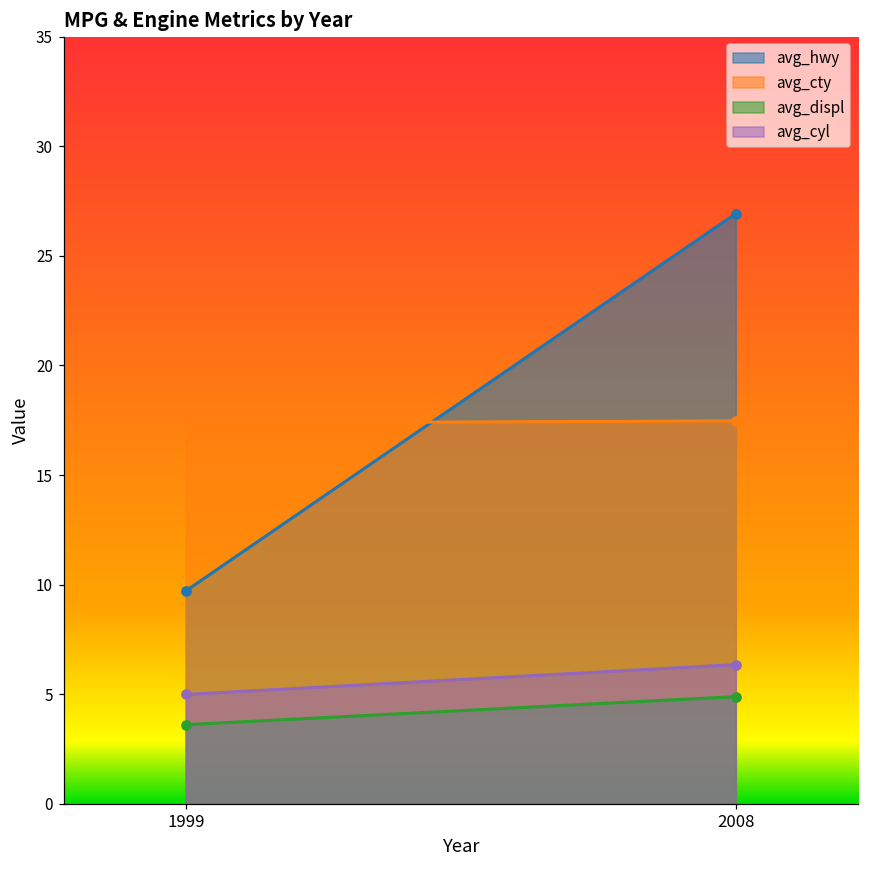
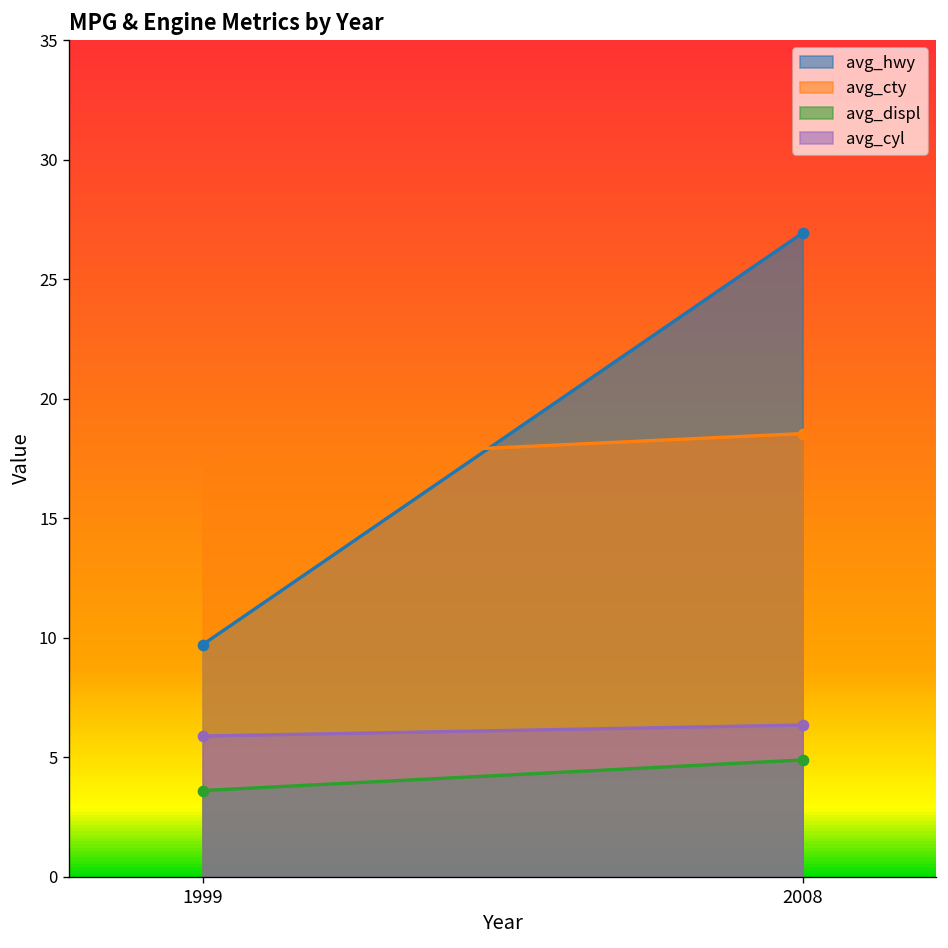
  {
    "avg_hwy": {
      "1999": 9.7,
      "2008": 26.9
    },
    "avg_cty": {
      "1999": 17.4,
-     "2008": 17.5
+     "2008": 18.5
    },
    "avg_displ": {
      "1999": 3.6,
      "2008": 4.9
    },
    "avg_cyl": {
-     "1999": 5.0,
+     "1999": 5.9,
      "2008": 6.4
    }
  }
